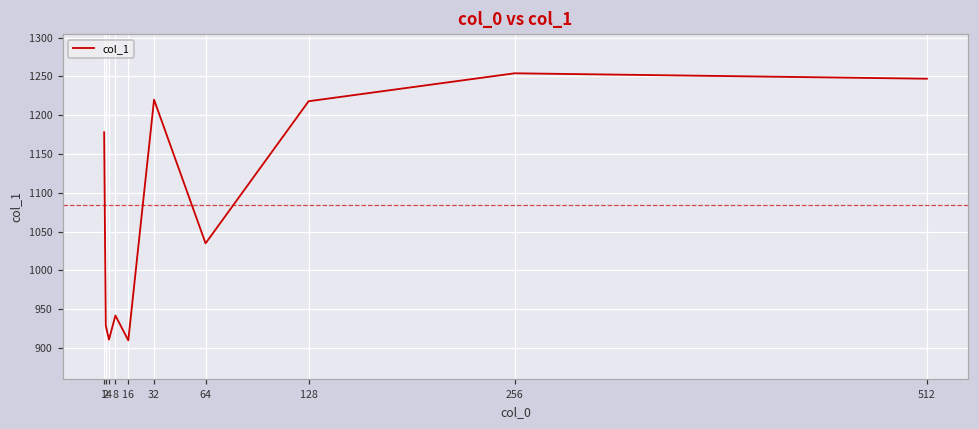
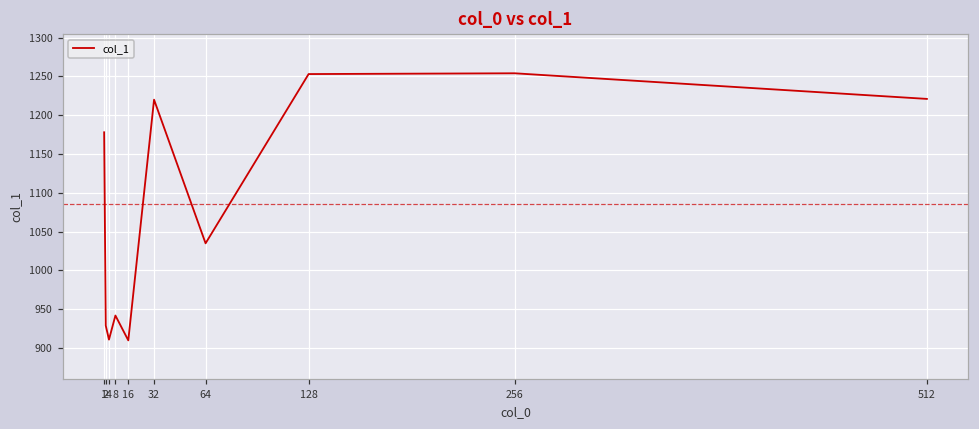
  {
    "8": 940,
    "16": 910,
    "32": 1220,
    "64": 1040,
-   "128": 1220,
+   "128": 1250,
    "256": 1250,
-   "512": 1250
+   "512": 1220
  }
